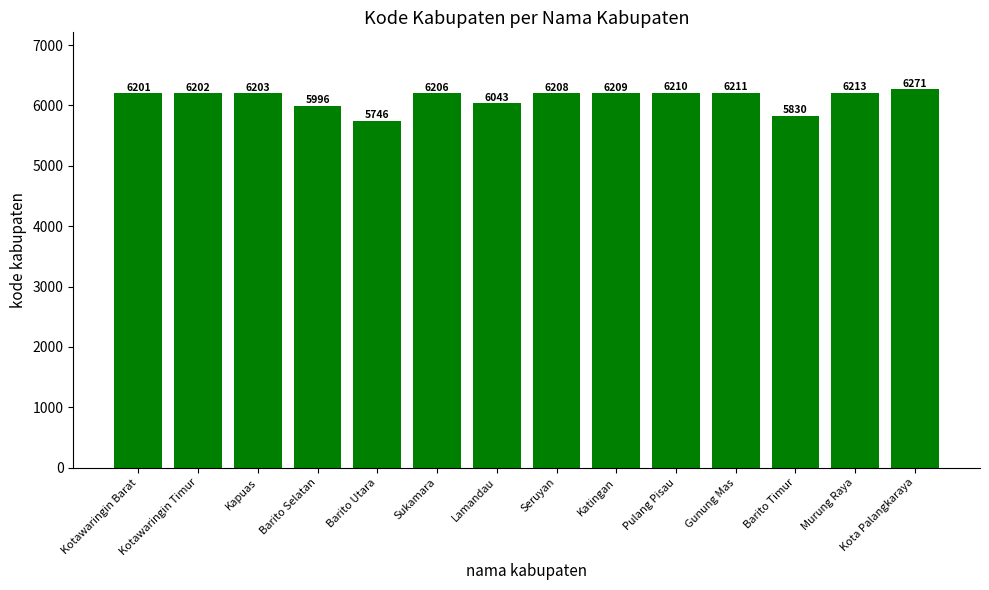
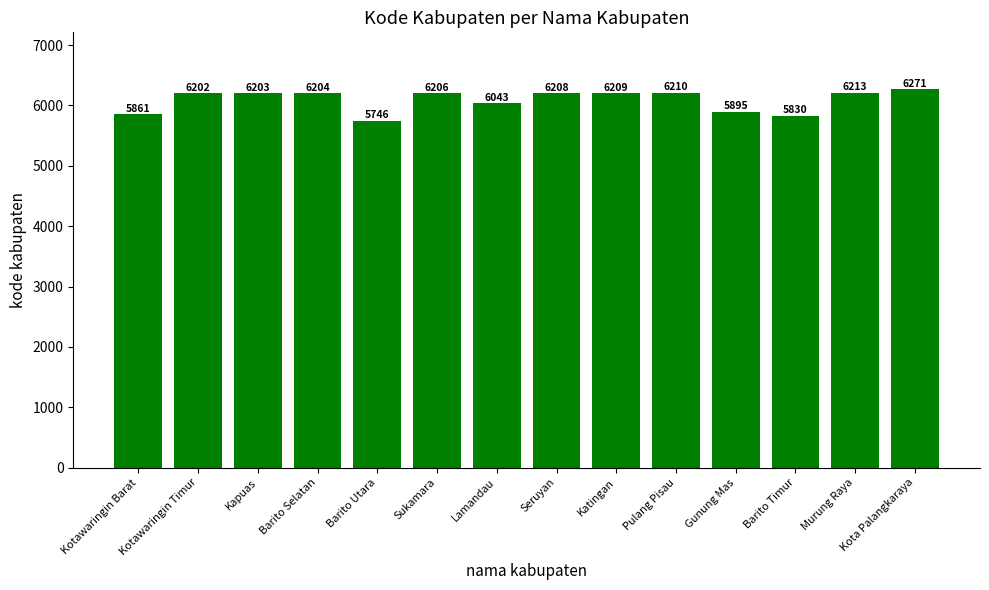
  {
-   "Kotawaringin Barat": 6201,
+   "Kotawaringin Barat": 5861,
    "Kotawaringin Timur": 6202,
    "Kapuas": 6203,
-   "Barito Selatan": 5996,
+   "Barito Selatan": 6204,
    "Barito Utara": 5746,
    "Sukamara": 6206,
    "Lamandau": 6043,
    "Seruyan": 6208,
    "Katingan": 6209,
    "Pulang Pisau": 6210,
-   "Gunung Mas": 6211,
+   "Gunung Mas": 5895,
    "Barito Timur": 5830,
    "Murung Raya": 6213,
    "Kota Palangkaraya": 6271
  }
